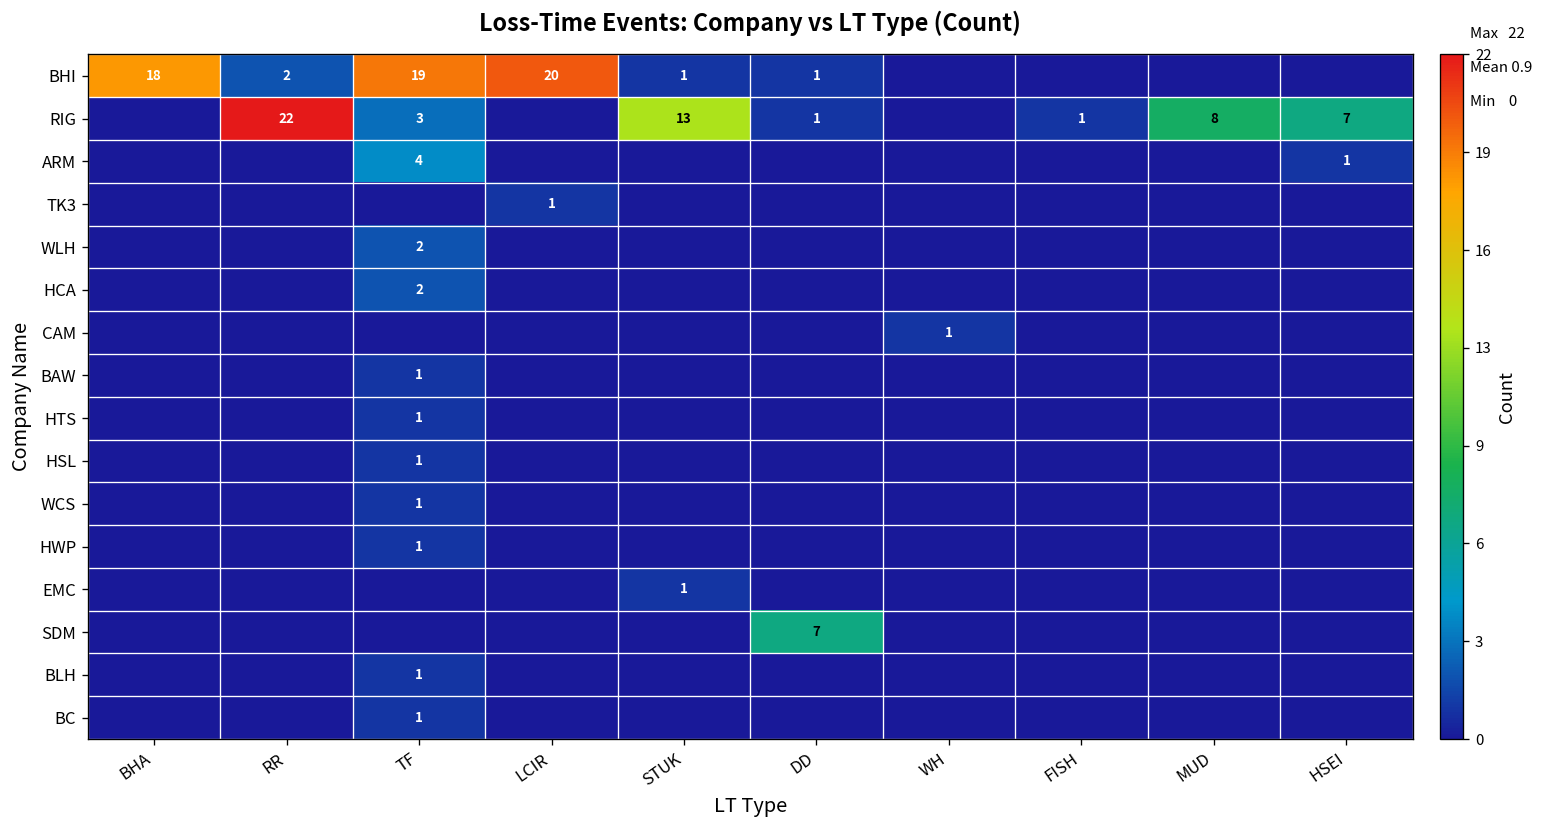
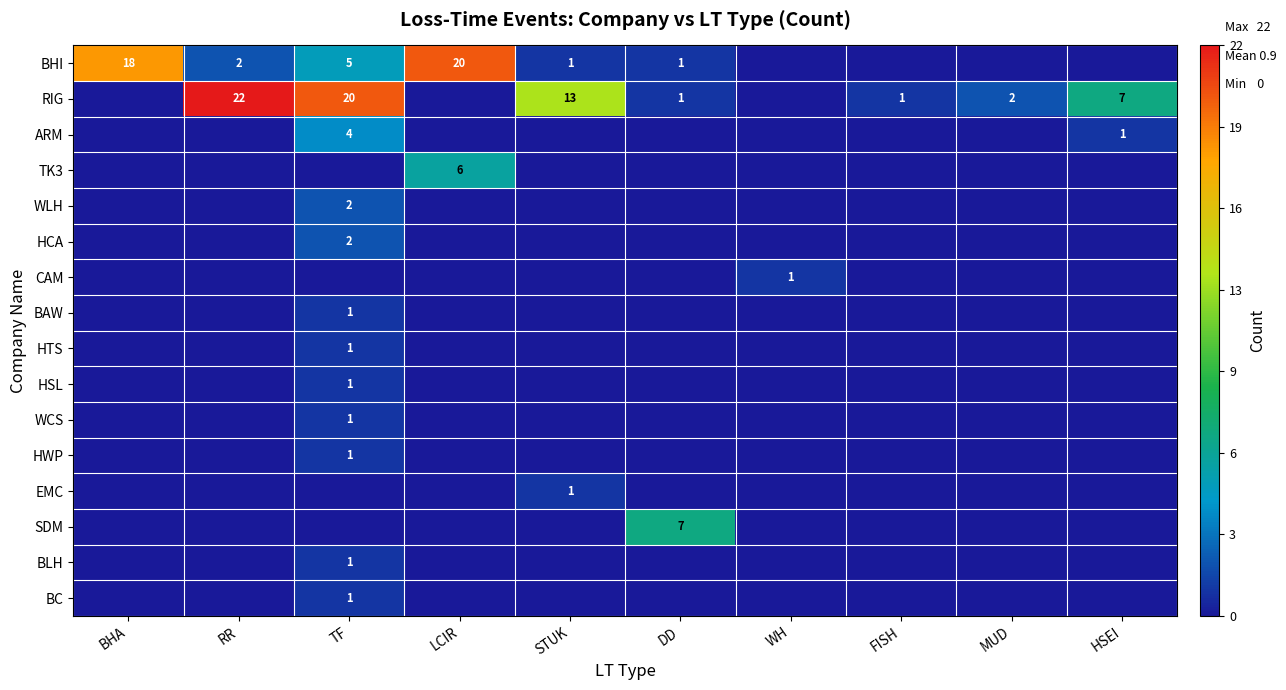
  {
    "BHI": {
      "BHA": 18,
      "RR": 2,
-     "TF": 19,
+     "TF": 5,
      "LCIR": 20,
      "STUK": 1,
      "DD": 1
    },
    "RIG": {
      "RR": 22,
-     "TF": 3,
+     "TF": 20,
      "STUK": 13,
      "DD": 1,
      "FISH": 1,
-     "MUD": 8,
+     "MUD": 2,
      "HSEI": 7
    },
    "ARM": {
      "TF": 4,
      "HSEI": 1
    },
    "TK3": {
-     "LCIR": 1
+     "LCIR": 6
    },
    "WLH": {
      "TF": 2
    },
    "HCA": {
      "TF": 2
    },
    "CAM": {
      "WH": 1
    },
    "BAW": {
      "TF": 1
    },
    "HTS": {
      "TF": 1
    },
    "HSL": {
      "TF": 1
    },
    "WCS": {
      "TF": 1
    },
    "HWP": {
      "TF": 1
    },
    "EMC": {
      "STUK": 1
    },
    "SDM": {
      "DD": 7
    },
    "BLH": {
      "TF": 1
    },
    "BC": {
      "TF": 1
    }
  }
